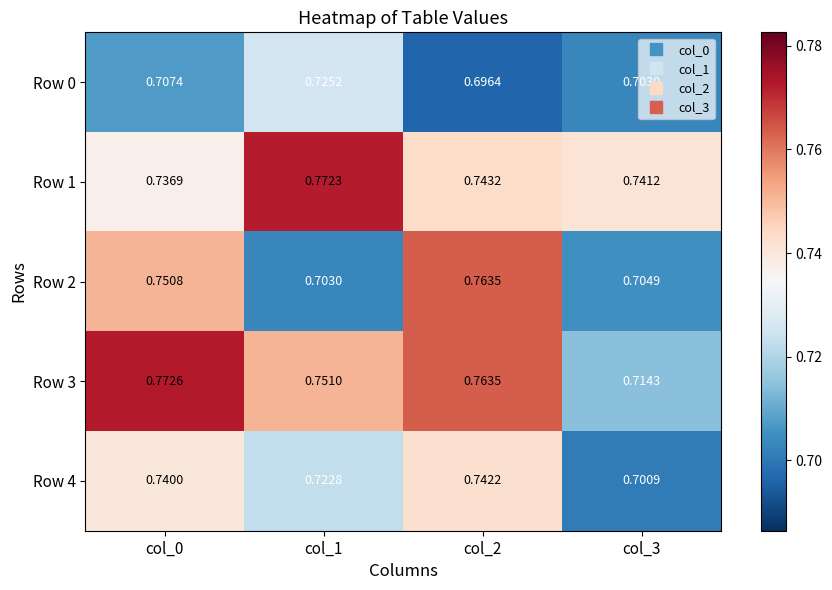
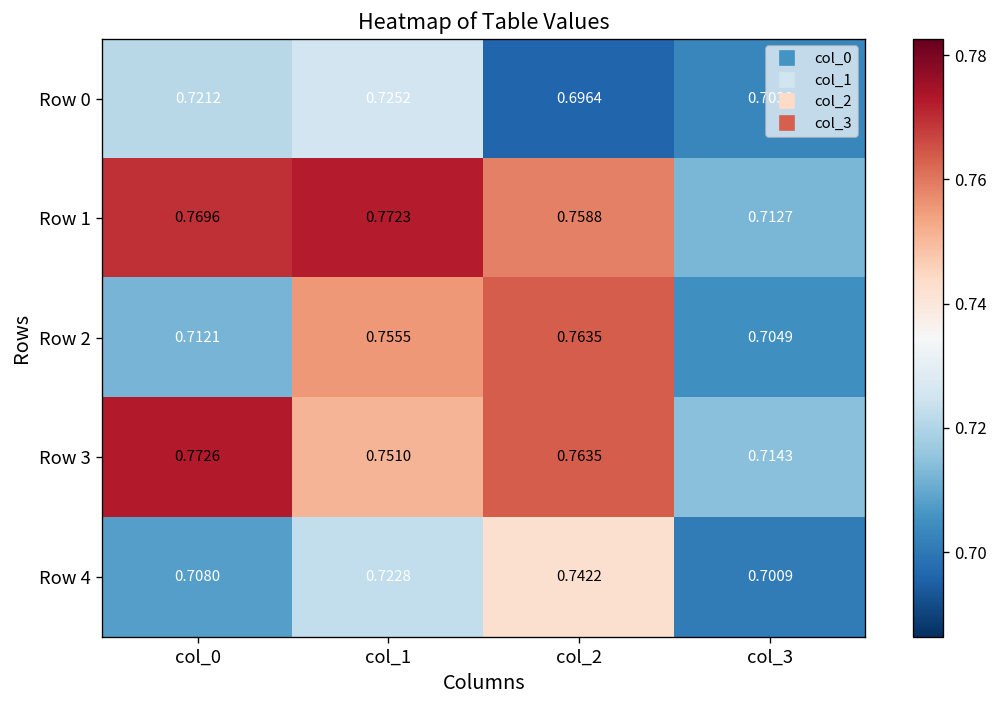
  {
    "Row 0": {
-     "col_0": 0.7074,
+     "col_0": 0.7212,
      "col_2": 0.6964
    },
    "Row 1": {
-     "col_0": 0.7369,
+     "col_0": 0.7696,
      "col_1": 0.7723,
-     "col_2": 0.7432,
-     "col_3": 0.7412
+     "col_2": 0.7588,
+     "col_3": 0.7127
    },
    "Row 2": {
-     "col_0": 0.7508,
-     "col_1": 0.7030,
+     "col_0": 0.7121,
+     "col_1": 0.7555,
      "col_2": 0.7635,
      "col_3": 0.7049
    },
    "Row 3": {
      "col_0": 0.7726,
      "col_1": 0.7510,
      "col_2": 0.7635,
      "col_3": 0.7143
    },
    "Row 4": {
-     "col_0": 0.7400,
+     "col_0": 0.7080,
      "col_1": 0.7228,
      "col_2": 0.7422,
      "col_3": 0.7009
    }
  }
